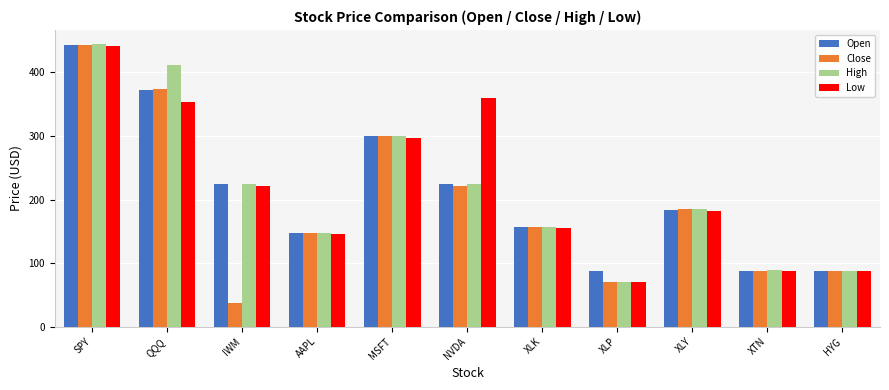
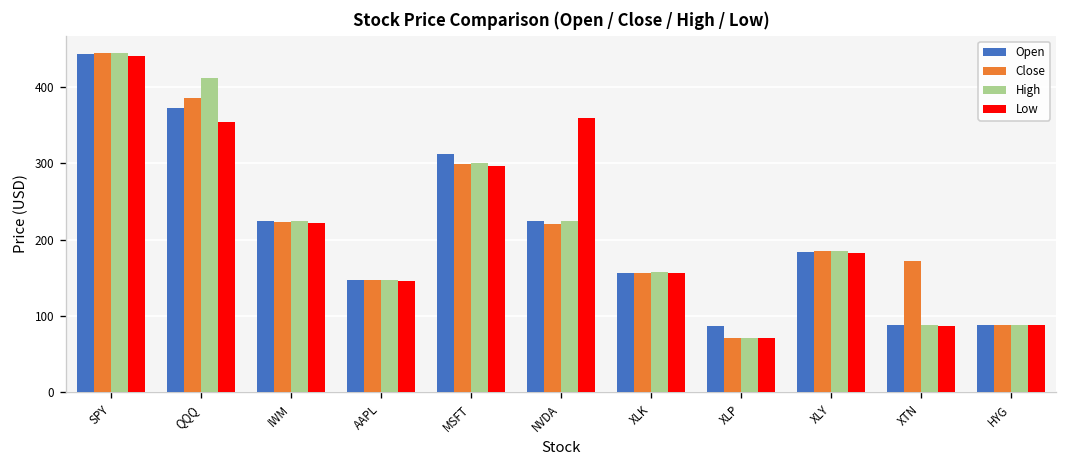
  {
    "Open": {
      "SPY": 440,
      "QQQ": 370,
      "IWM": 220,
      "AAPL": 150,
-     "MSFT": 300,
+     "MSFT": 310,
      "NVDA": 220,
      "XLK": 160,
      "XLP": 90,
      "XLY": 180,
      "XTN": 90,
      "HYG": 90
    },
    "Close": {
      "SPY": 440,
-     "QQQ": 370,
-     "IWM": 40,
+     "QQQ": 390,
+     "IWM": 220,
      "AAPL": 150,
      "MSFT": 300,
      "NVDA": 220,
      "XLK": 160,
      "XLP": 70,
      "XLY": 180,
-     "XTN": 90,
+     "XTN": 170,
      "HYG": 90
    },
    "High": {
      "SPY": 440,
      "QQQ": 410,
      "IWM": 220,
      "AAPL": 150,
      "MSFT": 300,
      "NVDA": 220,
      "XLK": 160,
      "XLP": 70,
      "XLY": 190,
      "XTN": 90,
      "HYG": 90
    },
    "Low": {
      "SPY": 440,
      "QQQ": 350,
      "IWM": 220,
      "AAPL": 150,
      "MSFT": 300,
      "NVDA": 360,
      "XLK": 160,
      "XLP": 70,
      "XLY": 180,
      "XTN": 90,
      "HYG": 90
    }
  }
